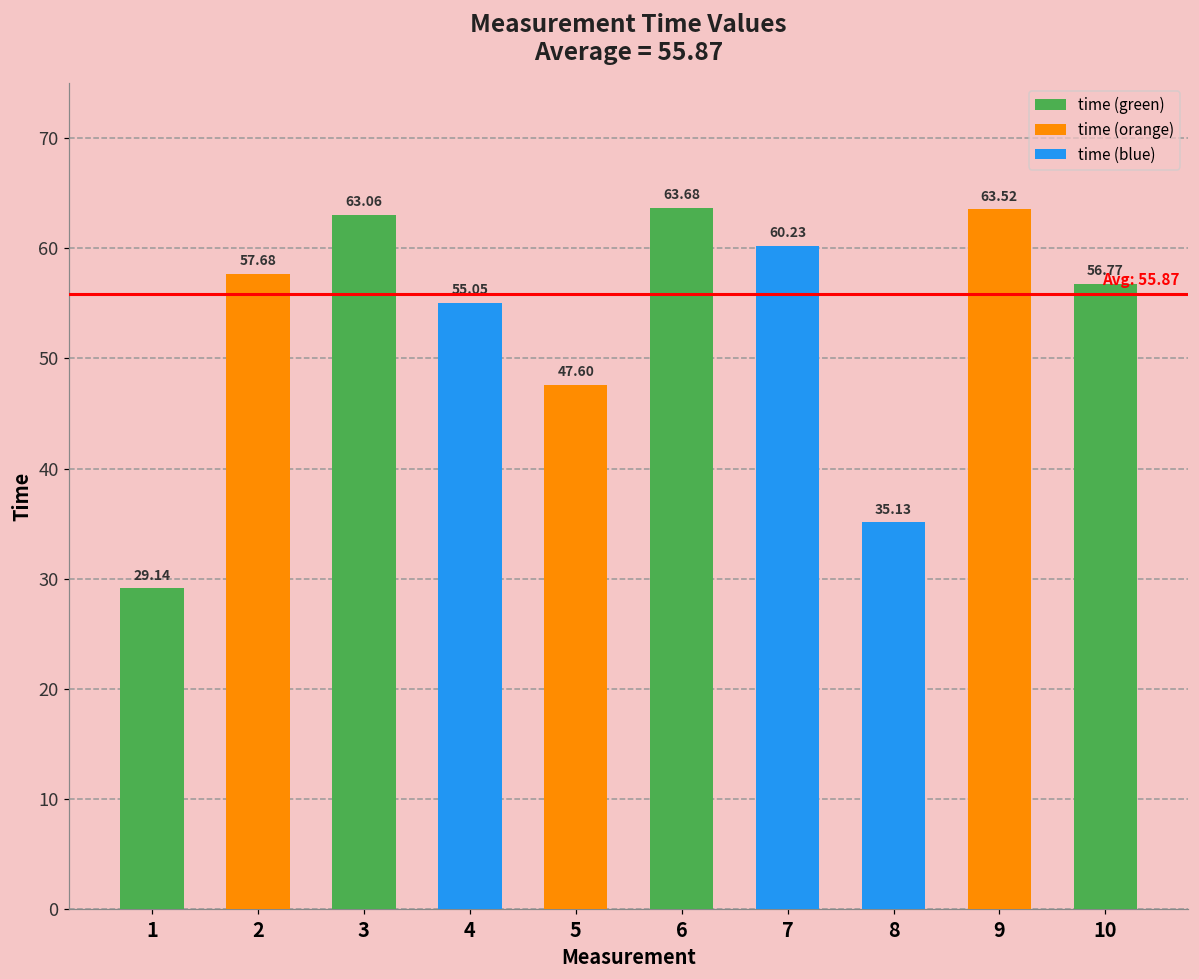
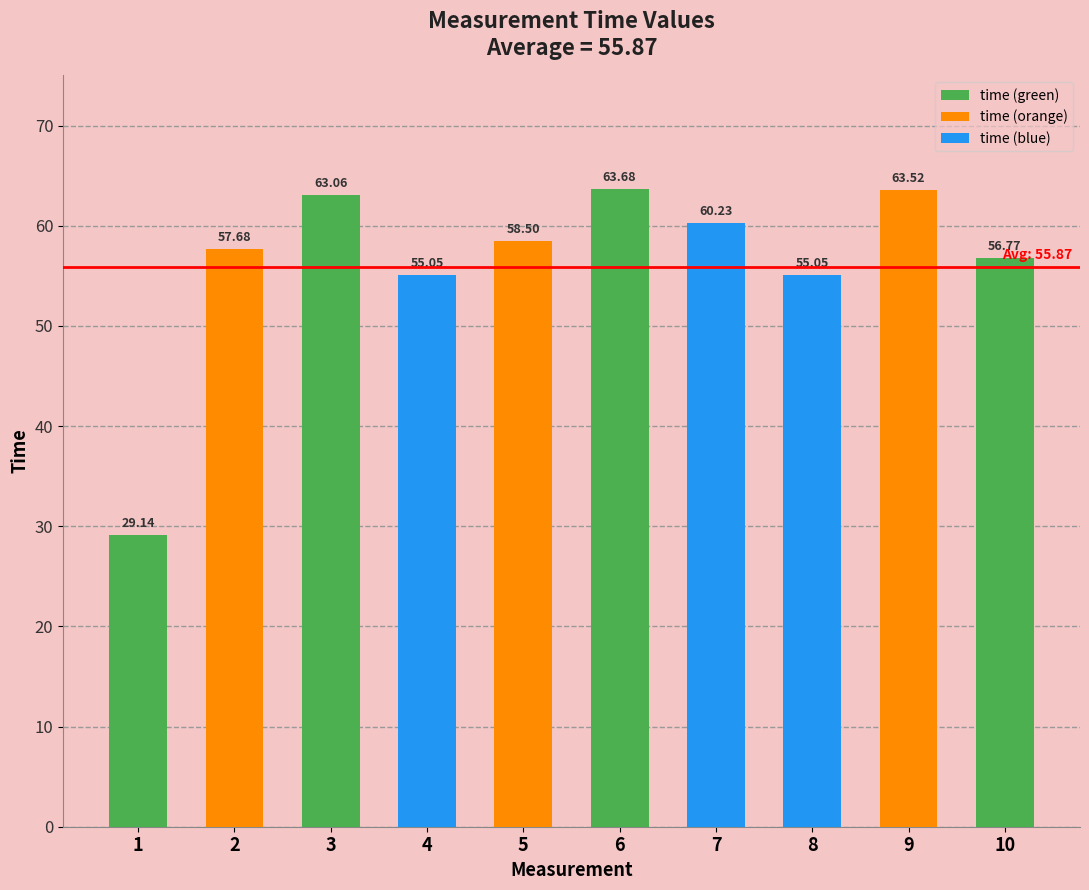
  {
    "1": 29.14,
    "2": 57.68,
    "3": 63.06,
    "4": 55.05,
-   "5": 47.60,
+   "5": 58.50,
    "6": 63.68,
    "7": 60.23,
-   "8": 35.13,
+   "8": 55.05,
    "9": 63.52
  }
